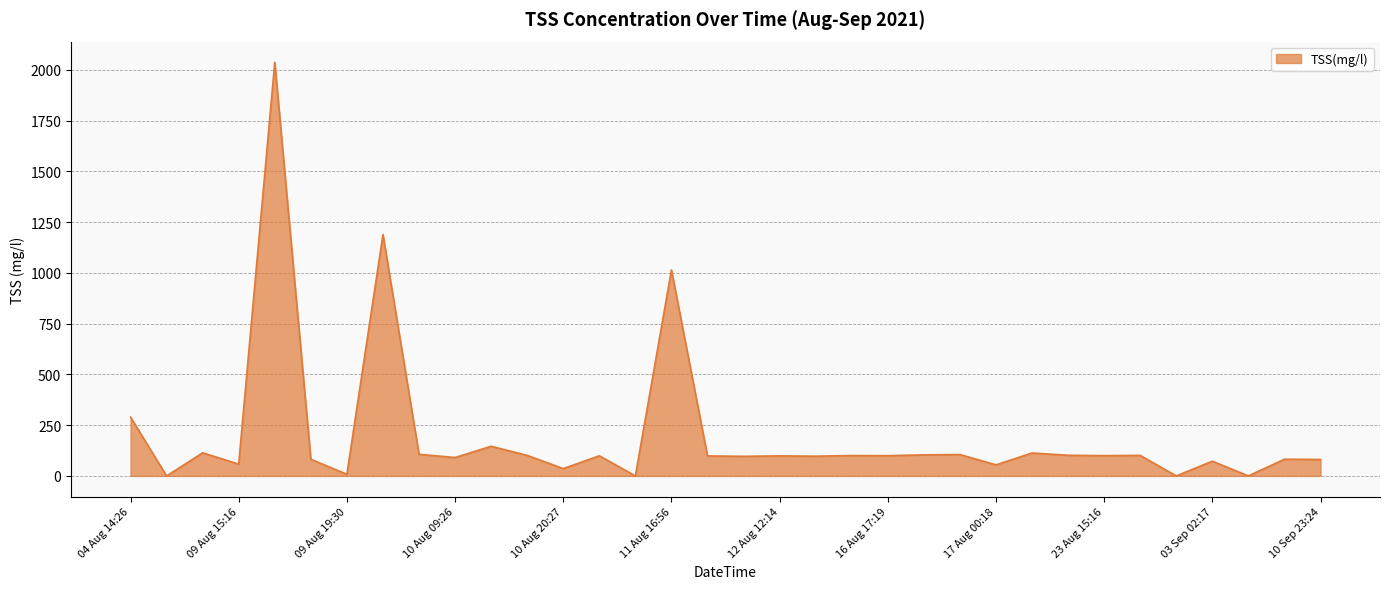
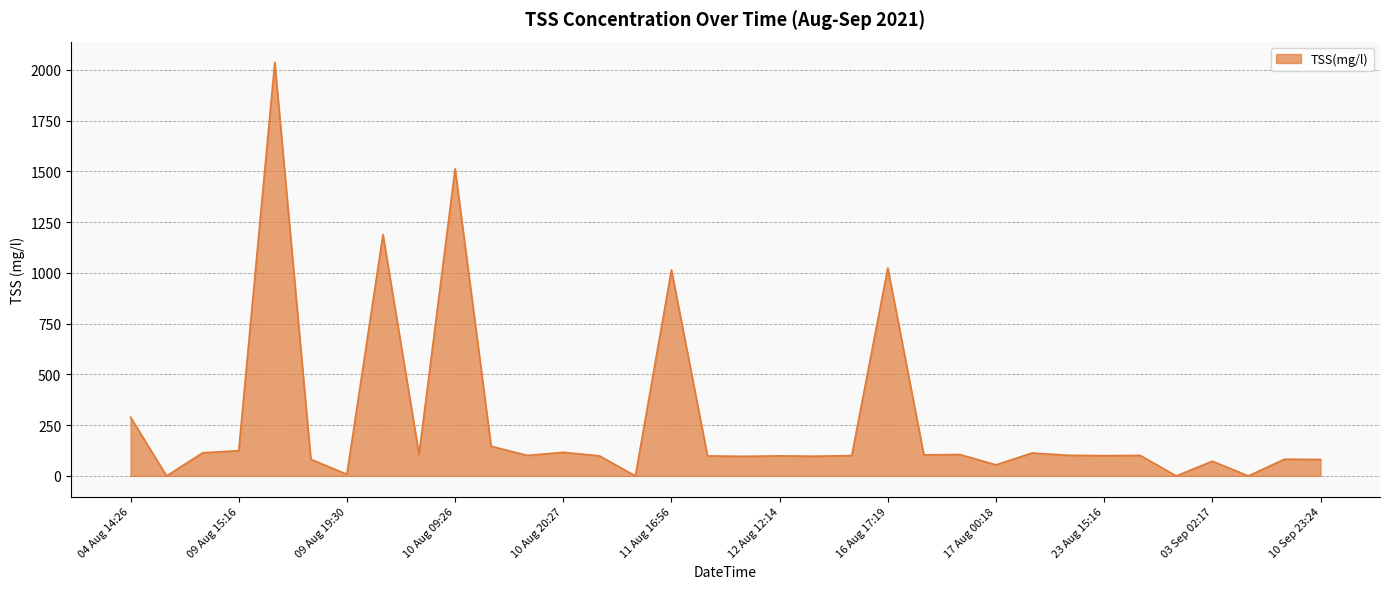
  {
    "04 Aug 14:26": 290,
-   "09 Aug 15:16": 60,
+   "09 Aug 15:16": 120,
    "09 Aug 19:30": 10,
-   "10 Aug 09:26": 90,
-   "10 Aug 20:27": 40,
+   "10 Aug 09:26": 1510,
+   "10 Aug 20:27": 120,
    "11 Aug 16:56": 1010,
    "12 Aug 12:14": 100,
-   "16 Aug 17:19": 100,
+   "16 Aug 17:19": 1020,
    "17 Aug 00:18": 50,
    "23 Aug 15:16": 100,
    "03 Sep 02:17": 70,
    "10 Sep 23:24": 80
  }
